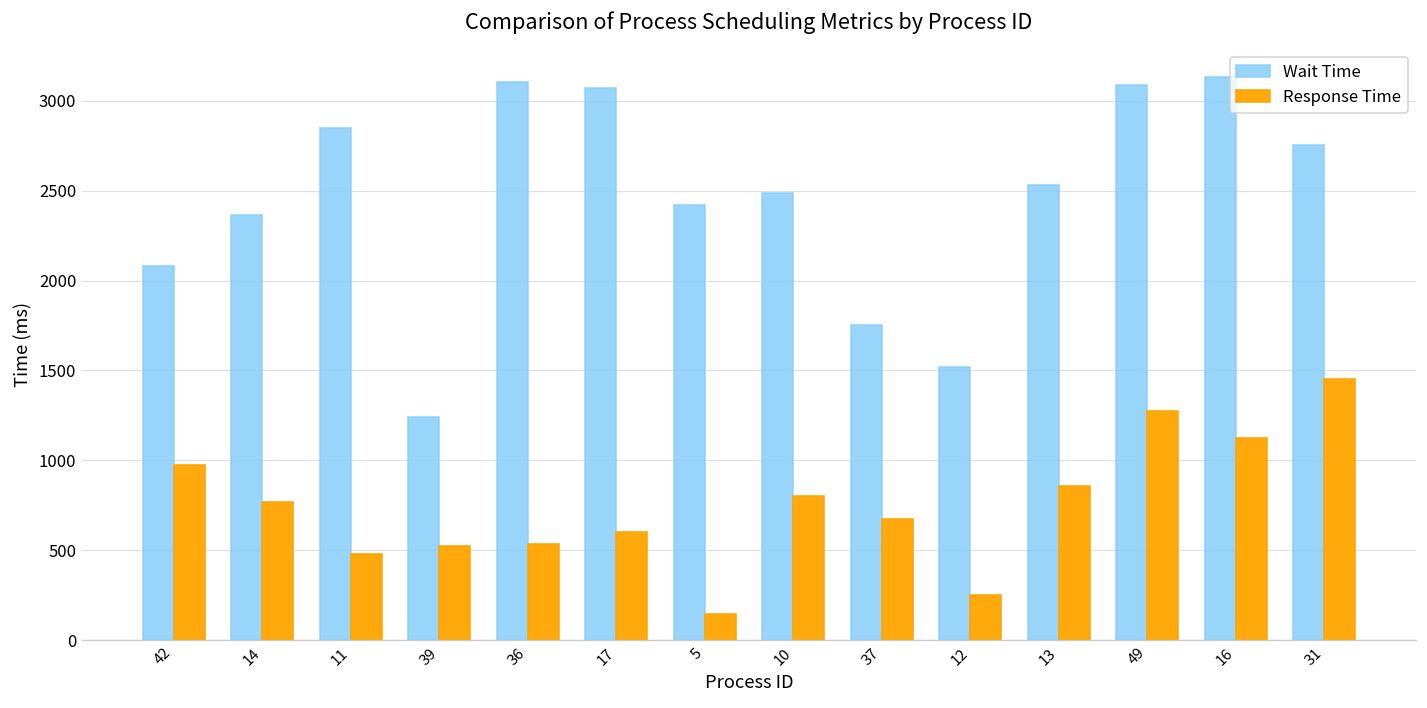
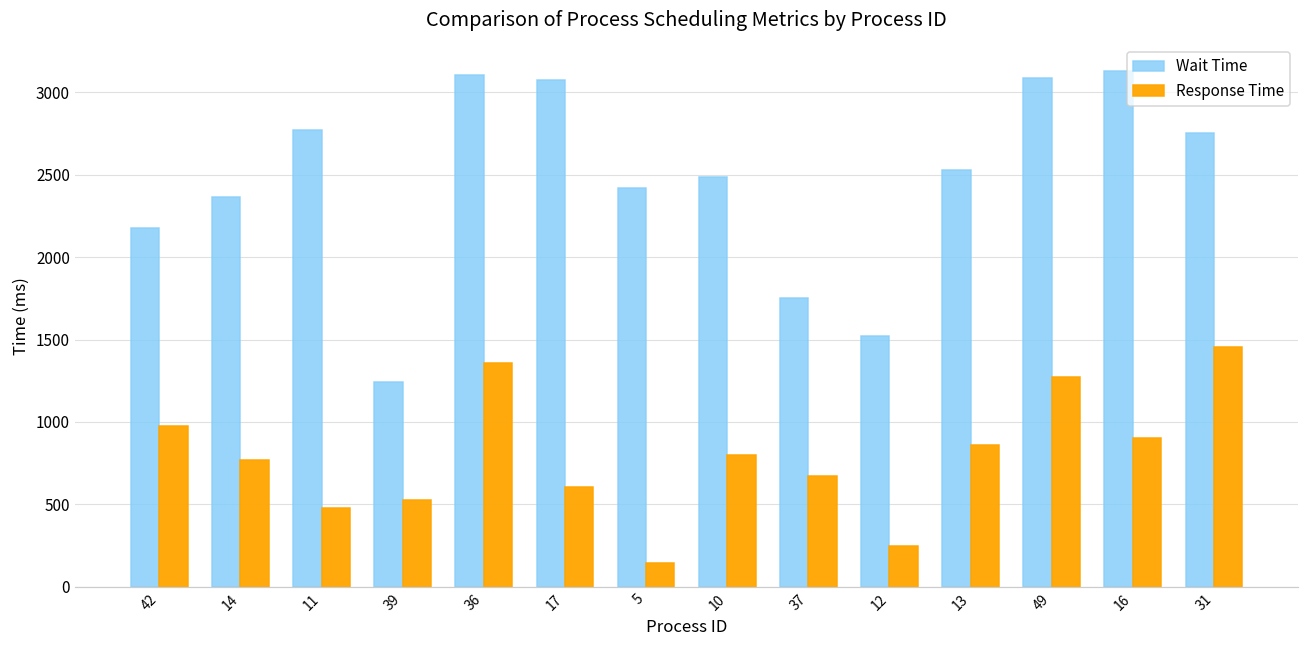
  {
    "Wait Time": {
-     "42": 2080,
+     "42": 2180,
      "14": 2370,
-     "11": 2850,
+     "11": 2770,
      "39": 1240,
      "36": 3100,
      "17": 3070,
      "5": 2420,
      "10": 2490,
      "37": 1750,
      "12": 1520,
      "13": 2530,
      "49": 3090,
      "16": 3130,
      "31": 2760
    },
    "Response Time": {
      "42": 970,
      "14": 770,
      "11": 480,
      "39": 530,
-     "36": 530,
+     "36": 1360,
      "17": 600,
      "5": 140,
      "10": 800,
      "37": 680,
      "12": 250,
      "13": 860,
      "49": 1270,
-     "16": 1120,
+     "16": 910,
      "31": 1450
    }
  }
